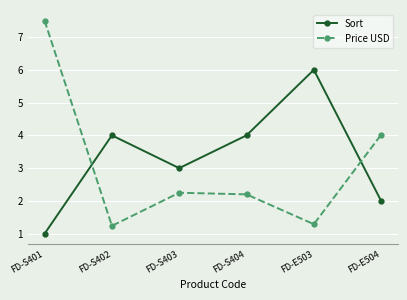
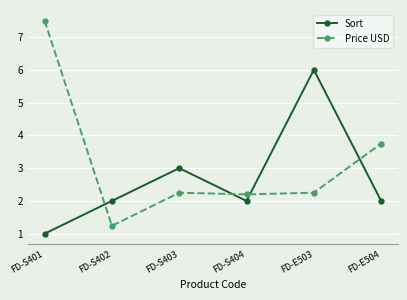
  {
    "Sort": {
      "FD-S401": 1,
-     "FD-S402": 4,
+     "FD-S402": 2,
      "FD-S403": 3,
-     "FD-S404": 4,
+     "FD-S404": 2,
      "FD-E503": 6,
      "FD-E504": 2
    },
    "Price USD": {
      "FD-S401": 7.5,
      "FD-S402": 1.2,
      "FD-S403": 2.3,
      "FD-S404": 2.2,
-     "FD-E503": 1.3,
-     "FD-E504": 4.0
+     "FD-E503": 2.3,
+     "FD-E504": 3.8
    }
  }
